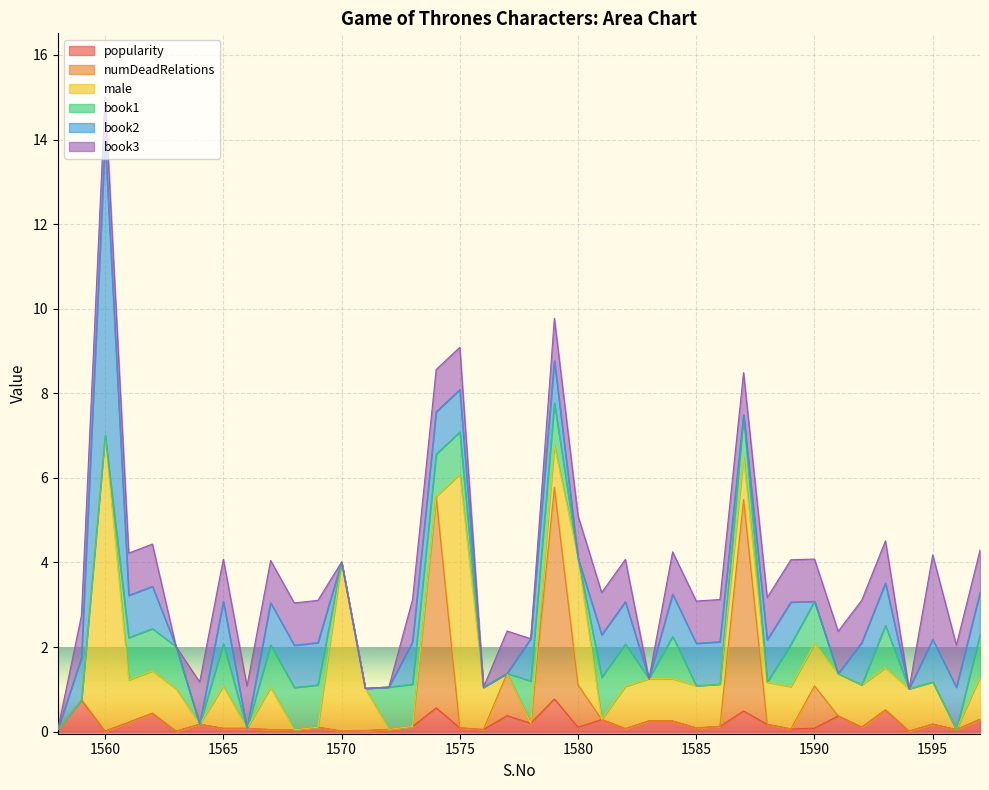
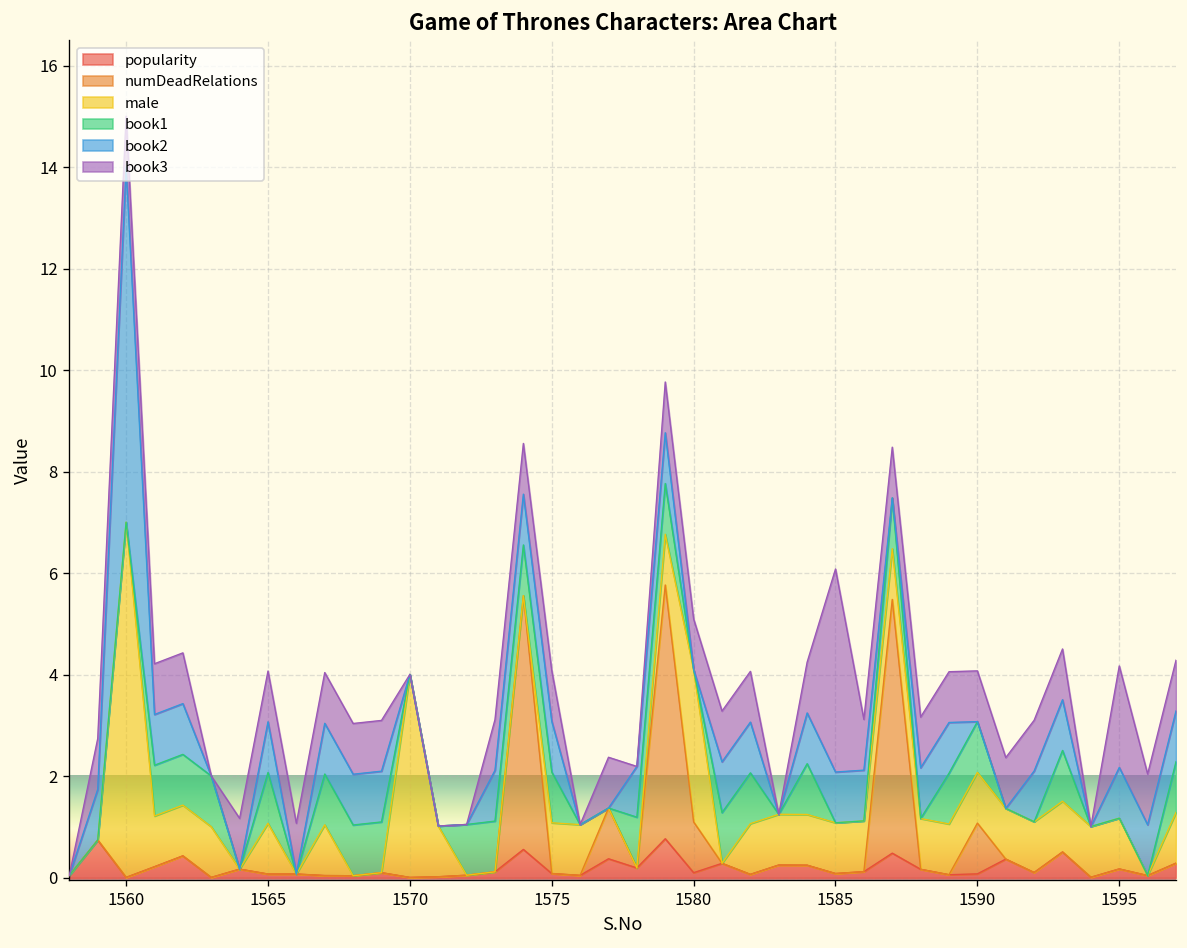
  {
    "male": {
      "1565": 1,
-     "1575": 6,
+     "1575": 1,
      "1590": 1
    },
    "book1": {
      "1565": 1,
      "1575": 1
    },
    "book2": {
      "1565": 1,
      "1575": 1,
      "1585": 1,
      "1595": 1
    },
    "book3": {
      "1565": 1,
      "1575": 1,
      "1580": 1,
-     "1585": 1,
+     "1585": 4,
      "1590": 1,
      "1595": 2
    }
  }
